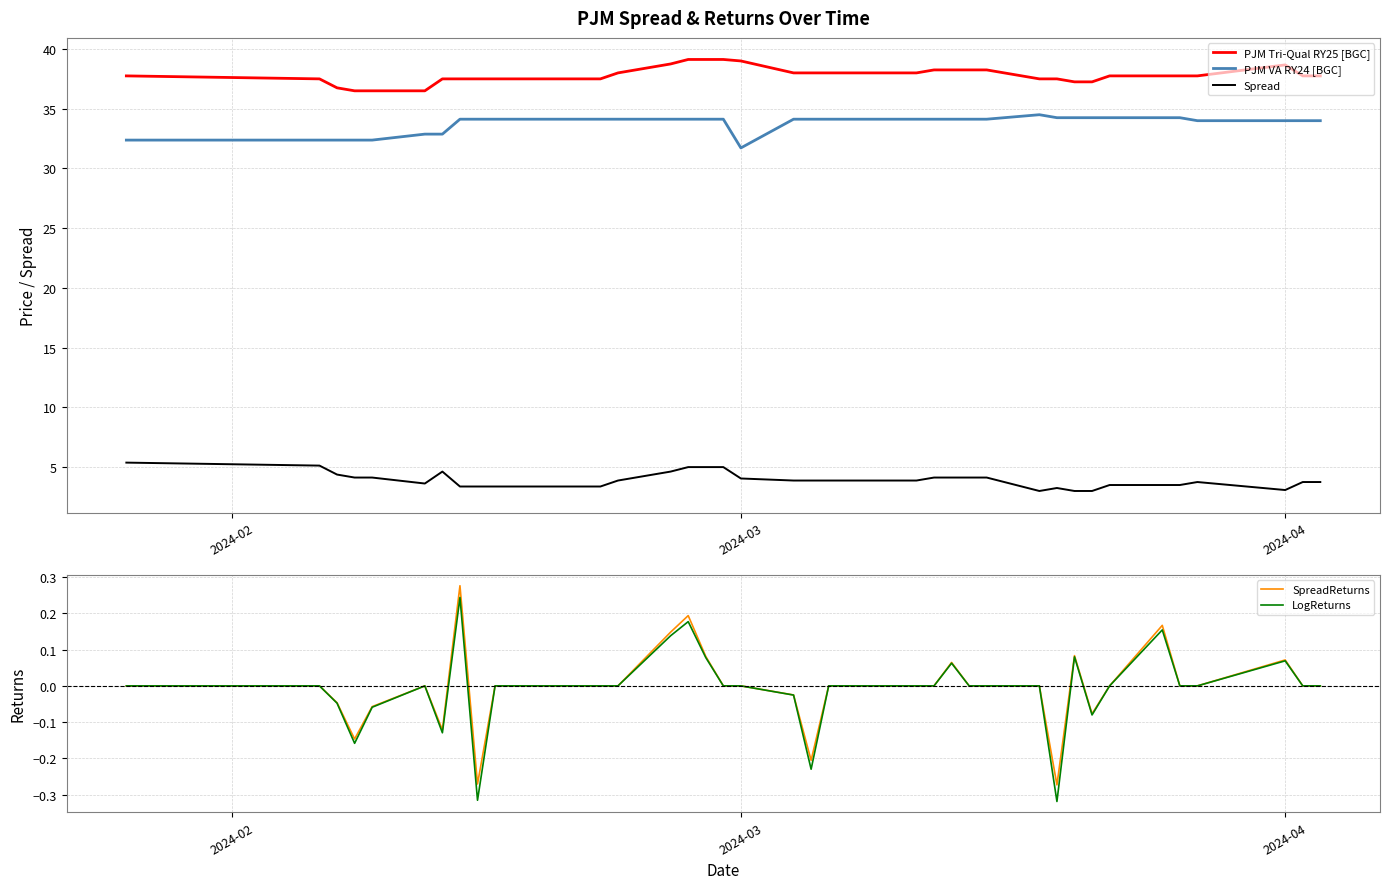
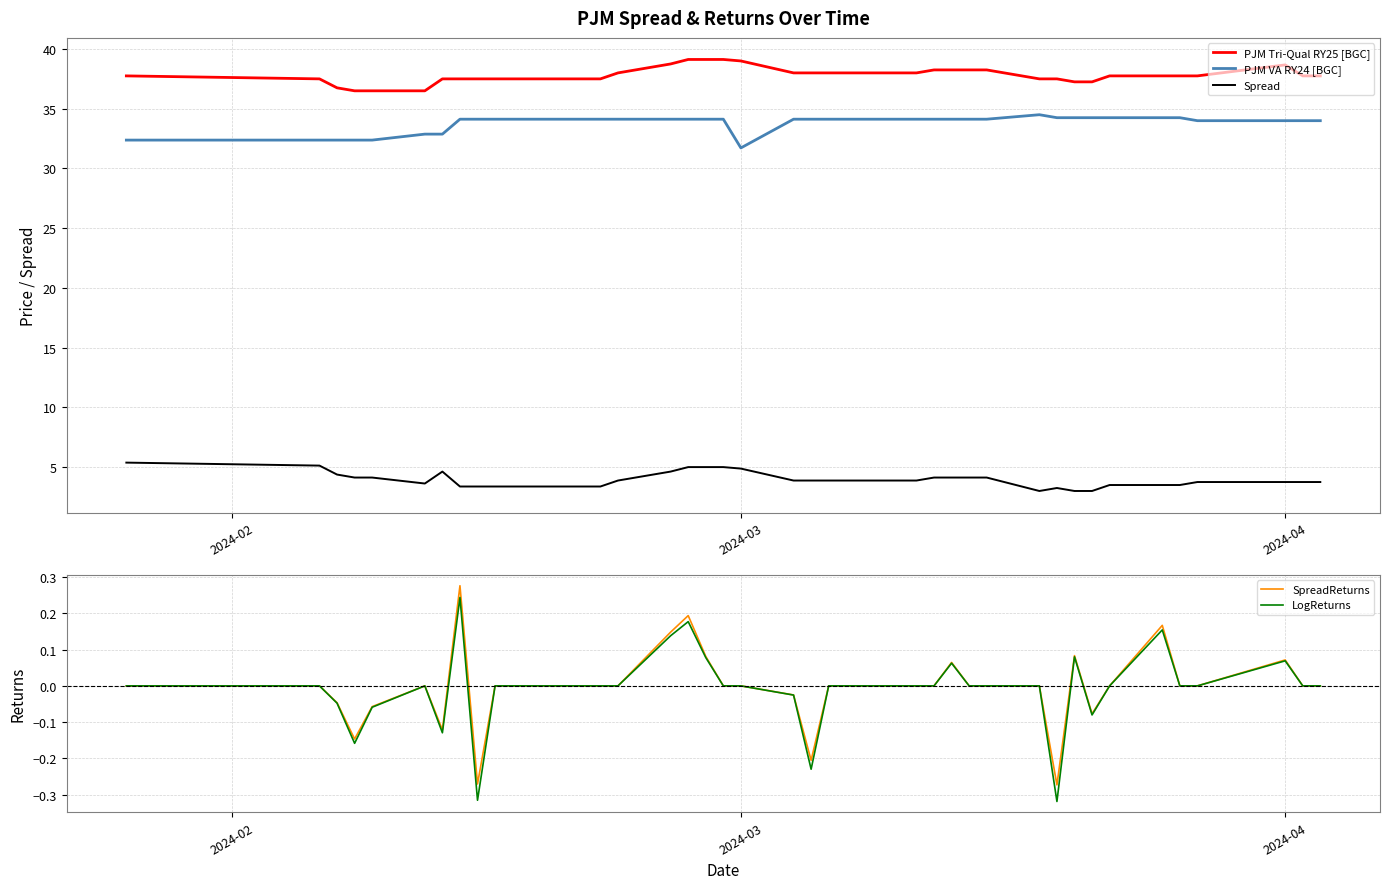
  {
    "PJM Spread & Returns Over Time": {
      "PJM Tri-Qual RY25 [BGC]": {
        "2024-03": 39.0
      },
      "PJM VA RY24 [BGC]": {
        "2024-03": 31.7,
        "2024-04": 34.0
      },
      "Spread": {
-       "2024-03": 4.0,
-       "2024-04": 3.1
+       "2024-03": 4.9,
+       "2024-04": 3.8
      }
    }
  }
